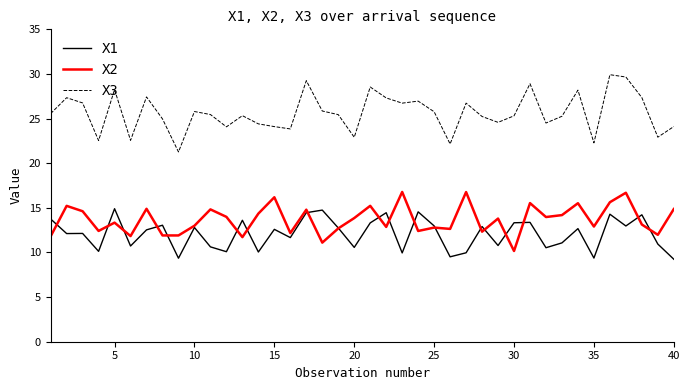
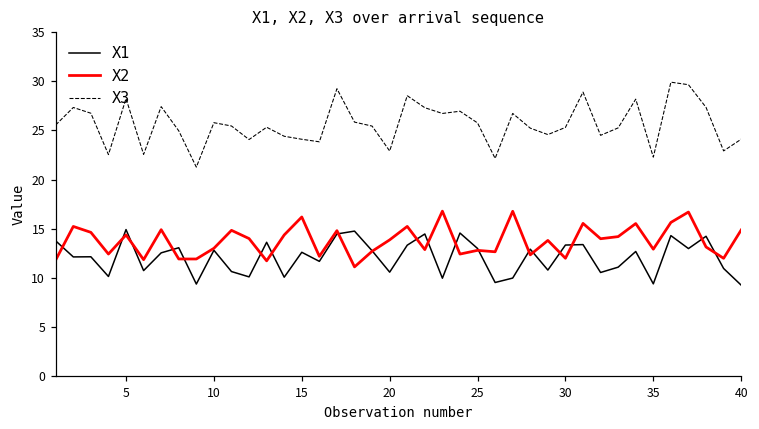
  {
    "X2": {
-     "5": 13,
+     "5": 14,
      "15": 16,
      "20": 14,
-     "30": 10,
+     "30": 12,
      "35": 13,
      "40": 15
    }
  }
